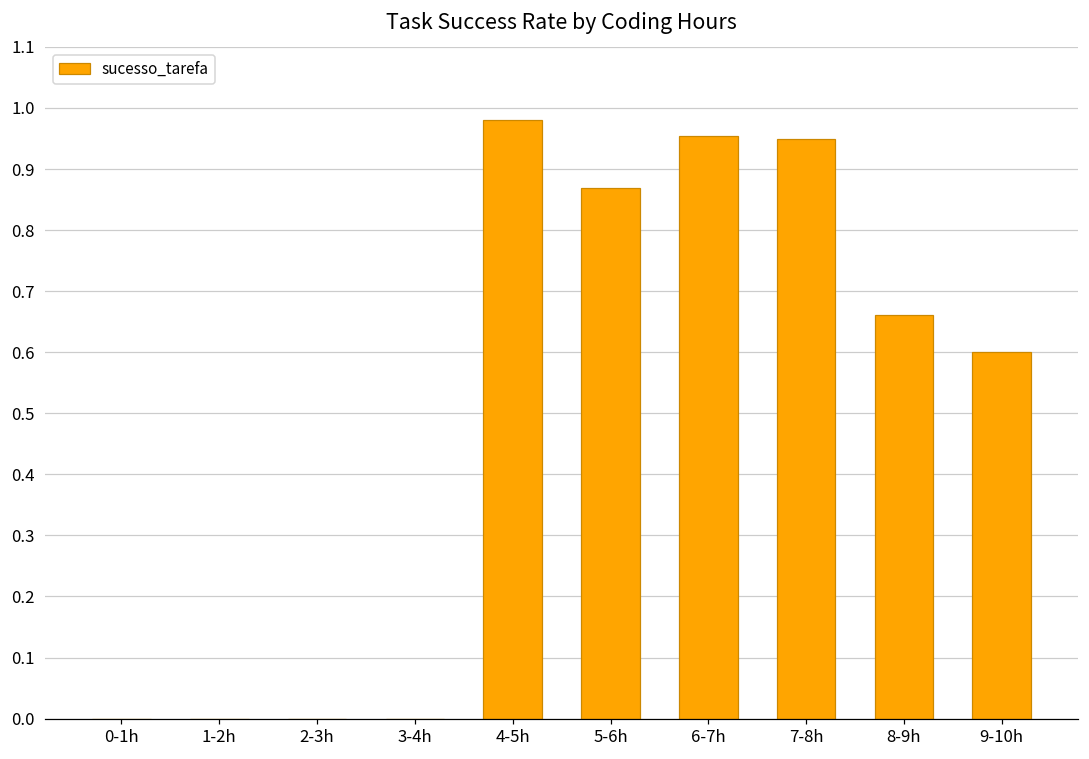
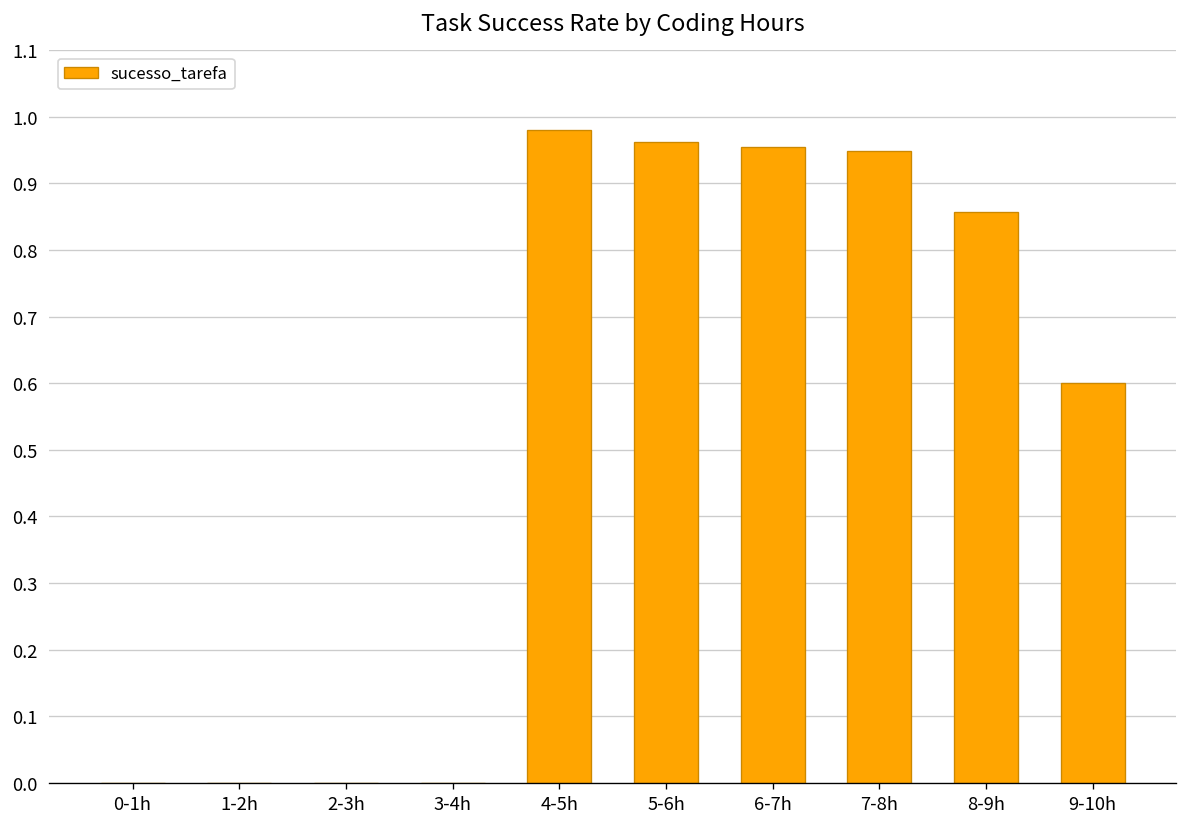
  {
    "0-1h": 0.00,
    "1-2h": 0.00,
    "2-3h": 0.00,
    "3-4h": 0.00,
    "4-5h": 0.98,
-   "5-6h": 0.87,
+   "5-6h": 0.96,
    "6-7h": 0.95,
    "7-8h": 0.95,
-   "8-9h": 0.66,
+   "8-9h": 0.86,
    "9-10h": 0.60
  }
